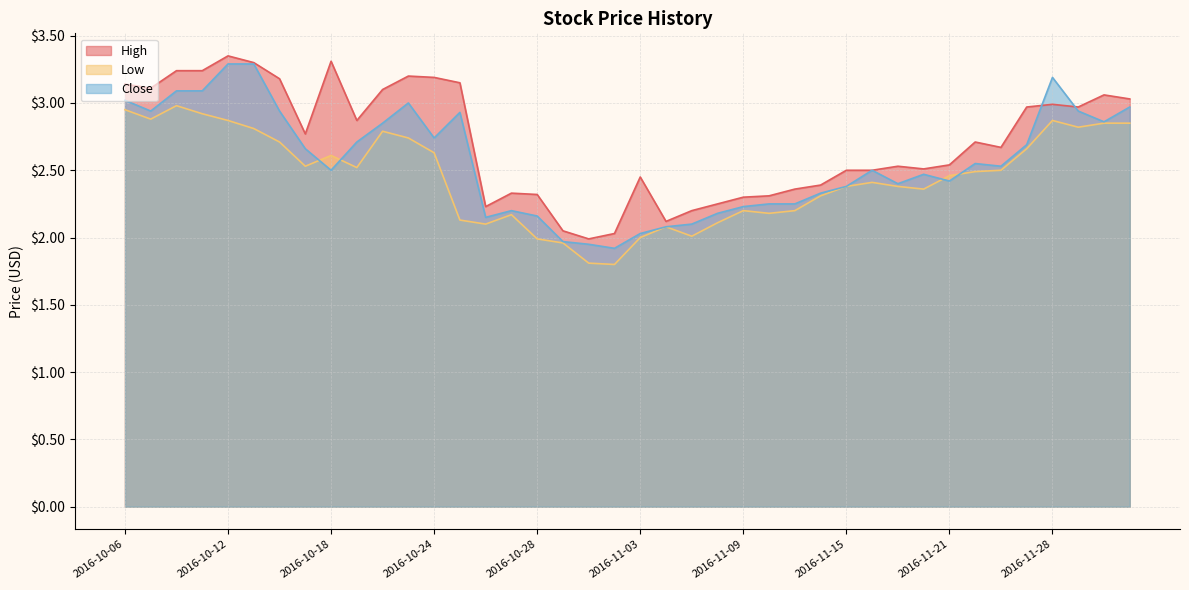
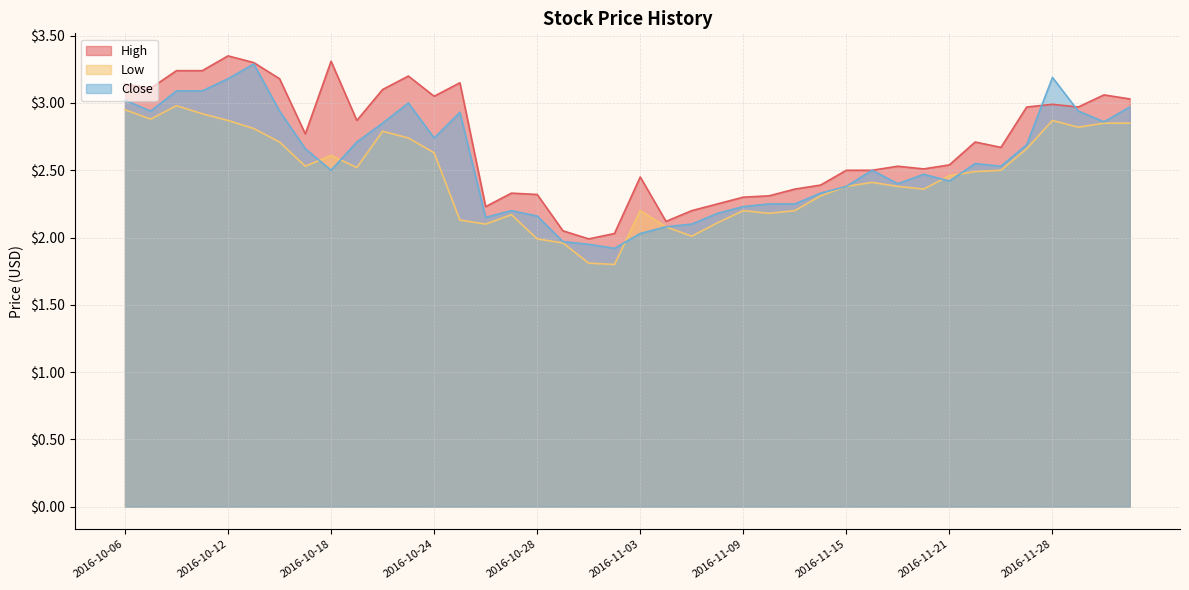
  {
    "High": {
      "2016-10-12": "$3.35",
      "2016-10-18": "$3.31",
-     "2016-10-24": "$3.19",
+     "2016-10-24": "$3.05",
      "2016-10-28": "$2.32",
      "2016-11-03": "$2.45",
      "2016-11-09": "$2.30",
      "2016-11-15": "$2.50",
      "2016-11-21": "$2.54",
      "2016-11-28": "$2.99"
    },
    "Low": {
      "2016-10-06": "$2.95",
      "2016-10-12": "$2.87",
      "2016-10-18": "$2.6",
      "2016-10-24": "$2.63",
      "2016-10-28": "$2.0",
-     "2016-11-03": "$2.0",
+     "2016-11-03": "$2.2",
      "2016-11-09": "$2.2",
      "2016-11-21": "$2.46",
      "2016-11-28": "$2.87"
    },
    "Close": {
-     "2016-10-12": "$3.29",
+     "2016-10-12": "$3.18",
      "2016-10-18": "$2.50",
      "2016-10-24": "$2.74",
      "2016-10-28": "$2.16",
      "2016-11-03": "$2.03",
      "2016-11-09": "$2.23",
      "2016-11-21": "$2.42",
      "2016-11-28": "$3.19"
    }
  }
